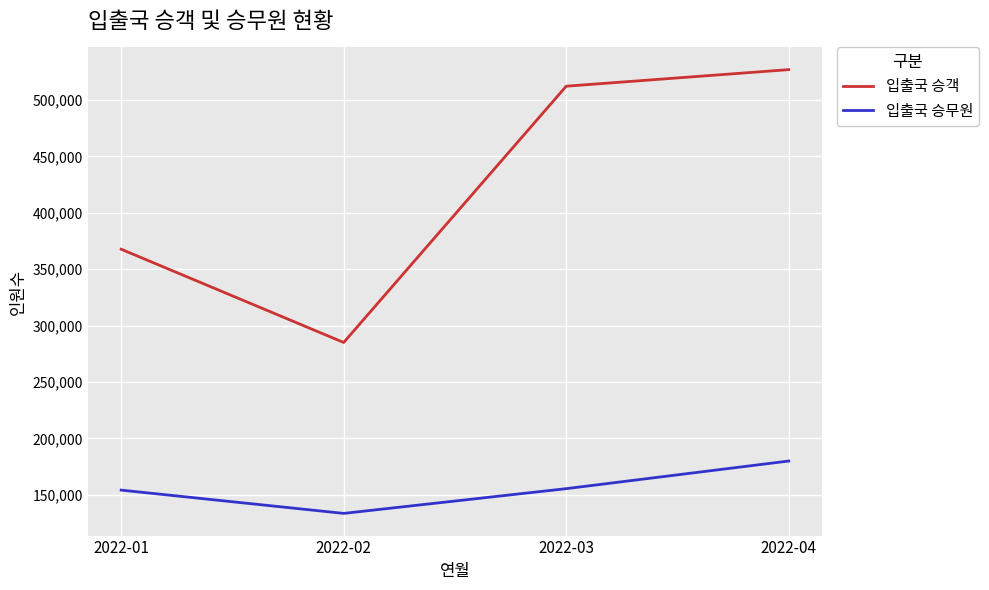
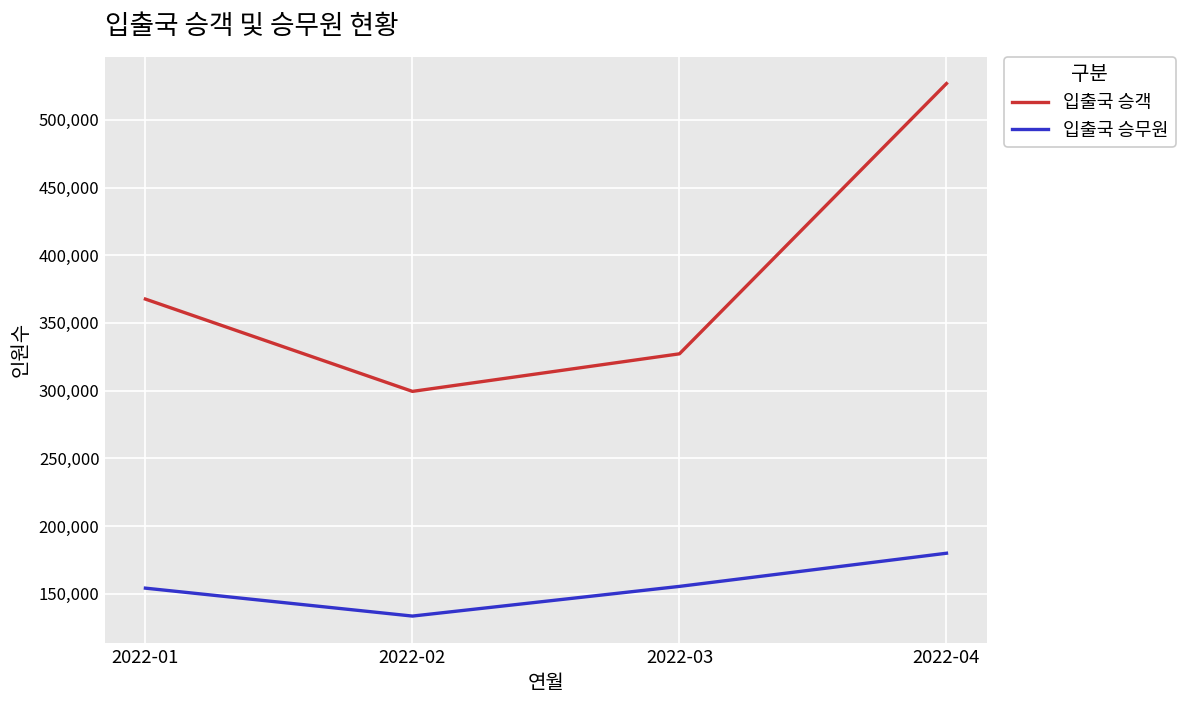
  {
    "입출국 승객": {
      "2022-01": "368,000",
-     "2022-02": "285,000",
-     "2022-03": "512,000",
+     "2022-02": "299,000",
+     "2022-03": "327,000",
      "2022-04": "527,000"
    },
    "입출국 승무원": {
      "2022-01": "154,000",
      "2022-02": "133,000",
      "2022-03": "155,000",
      "2022-04": "180,000"
    }
  }
